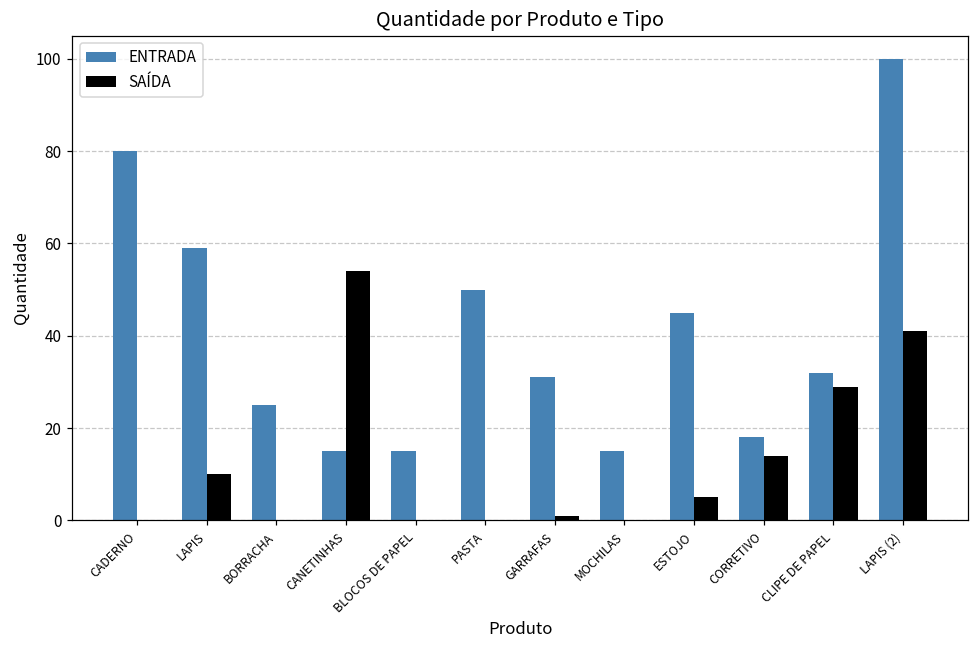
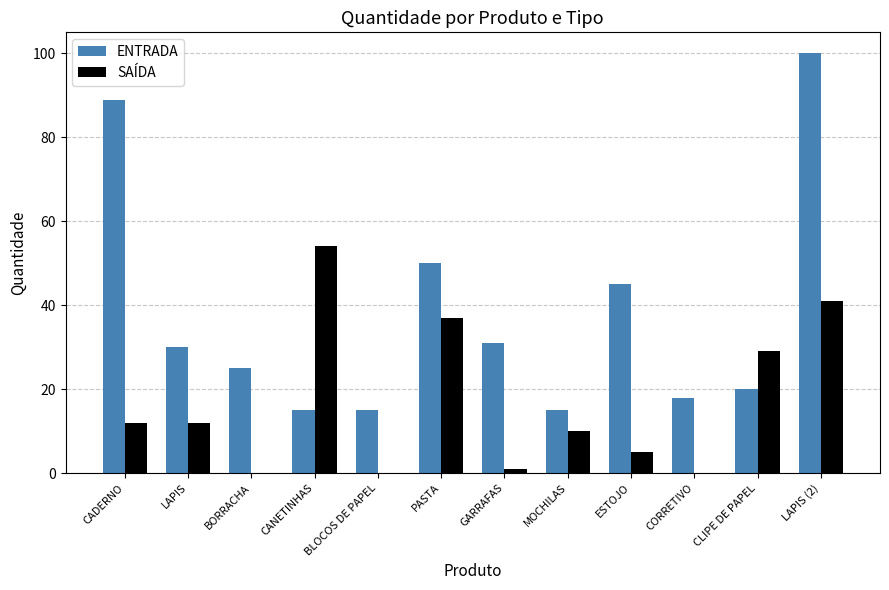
  {
    "ENTRADA": {
-     "CADERNO": 80,
-     "LAPIS": 59,
+     "CADERNO": 89,
+     "LAPIS": 30,
      "BORRACHA": 25,
      "CANETINHAS": 15,
      "BLOCOS DE PAPEL": 15,
      "PASTA": 50,
      "GARRAFAS": 31,
      "MOCHILAS": 15,
      "ESTOJO": 45,
      "CORRETIVO": 18,
-     "CLIPE DE PAPEL": 32,
+     "CLIPE DE PAPEL": 20,
      "LAPIS (2)": 100
    },
    "SAÍDA": {
-     "CADERNO": 0,
-     "LAPIS": 10,
+     "CADERNO": 12,
+     "LAPIS": 12,
      "BORRACHA": 0,
      "CANETINHAS": 54,
      "BLOCOS DE PAPEL": 0,
-     "PASTA": 0,
+     "PASTA": 37,
      "GARRAFAS": 1,
-     "MOCHILAS": 0,
+     "MOCHILAS": 10,
      "ESTOJO": 5,
-     "CORRETIVO": 14,
+     "CORRETIVO": 0,
      "CLIPE DE PAPEL": 29,
      "LAPIS (2)": 41
    }
  }
